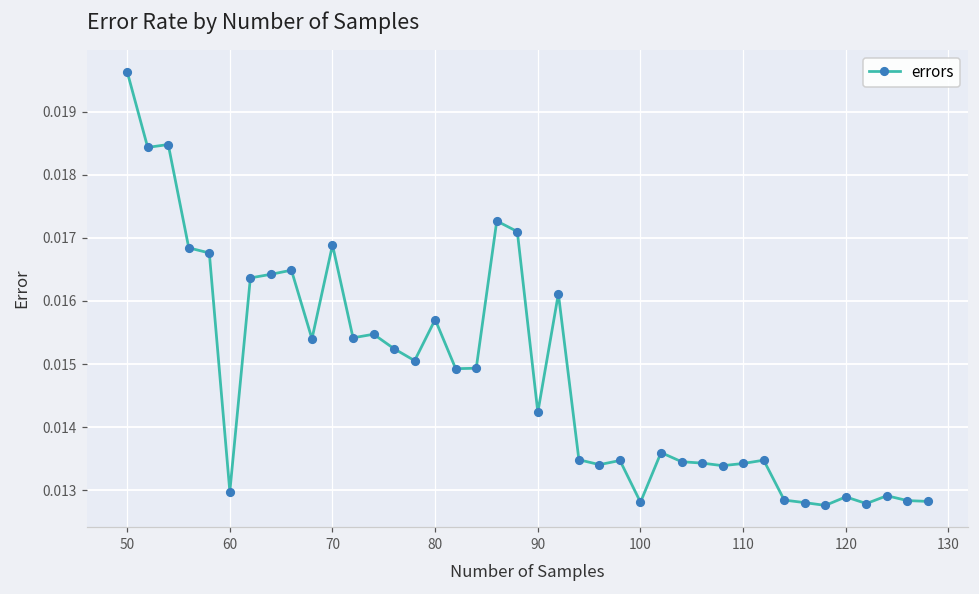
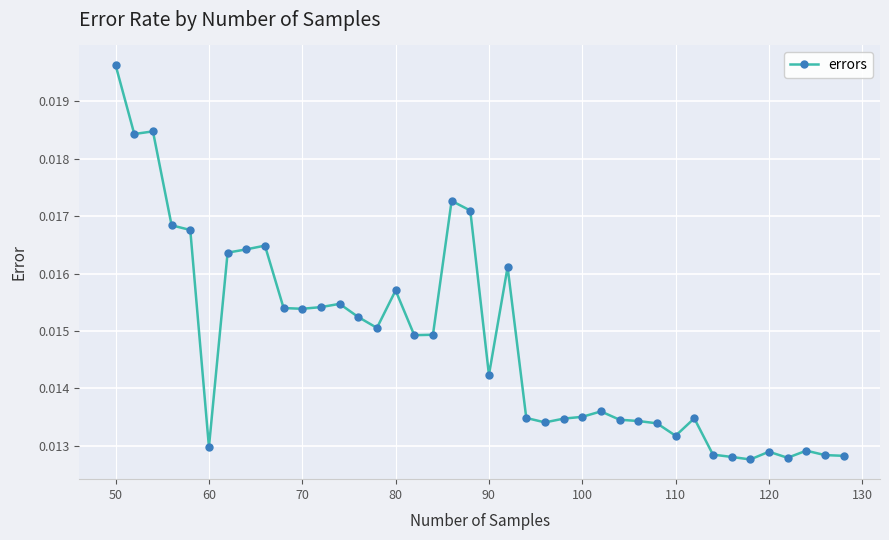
  {
    "50": 0.0196,
    "60": 0.0130,
-   "70": 0.0169,
+   "70": 0.0154,
    "80": 0.0157,
    "90": 0.0142,
-   "100": 0.0128,
-   "110": 0.0134,
+   "100": 0.0135,
+   "110": 0.0132,
    "120": 0.0129
  }
